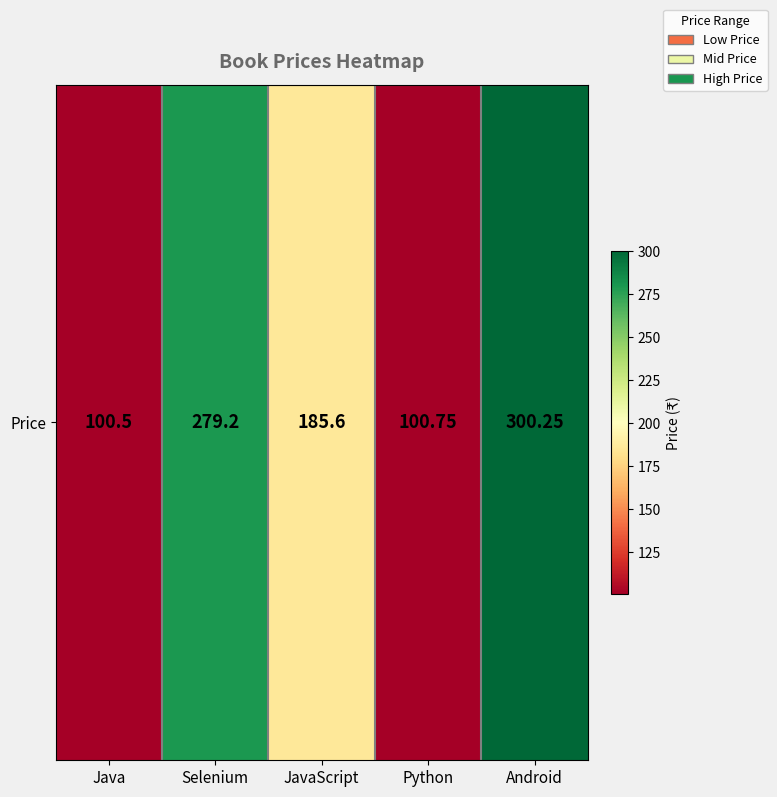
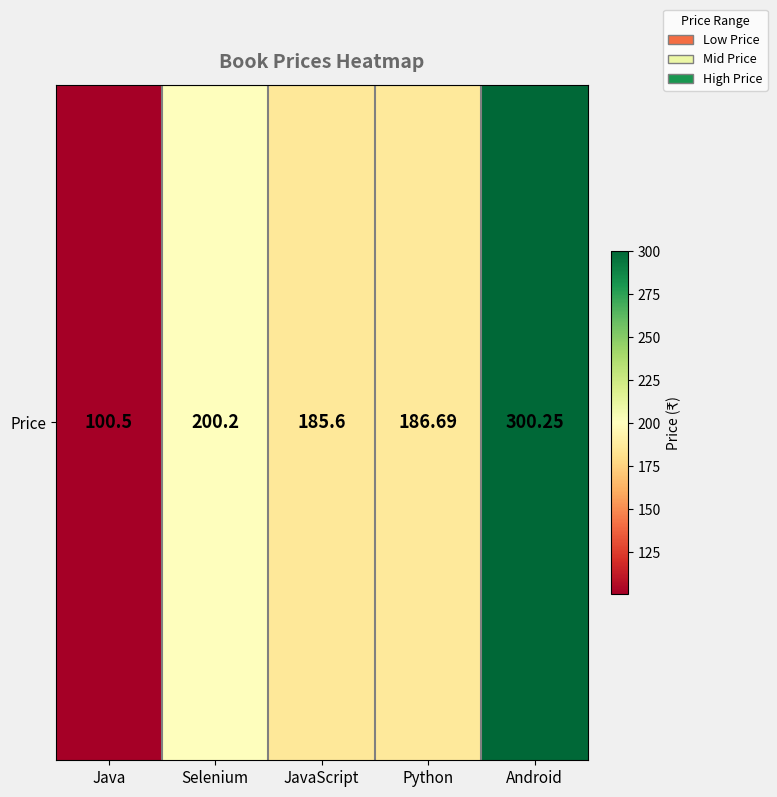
  {
    "Price": {
      "Java": 100.5,
-     "Selenium": 279.2,
+     "Selenium": 200.2,
      "JavaScript": 185.6,
-     "Python": 100.75,
+     "Python": 186.69,
      "Android": 300.25
    }
  }
